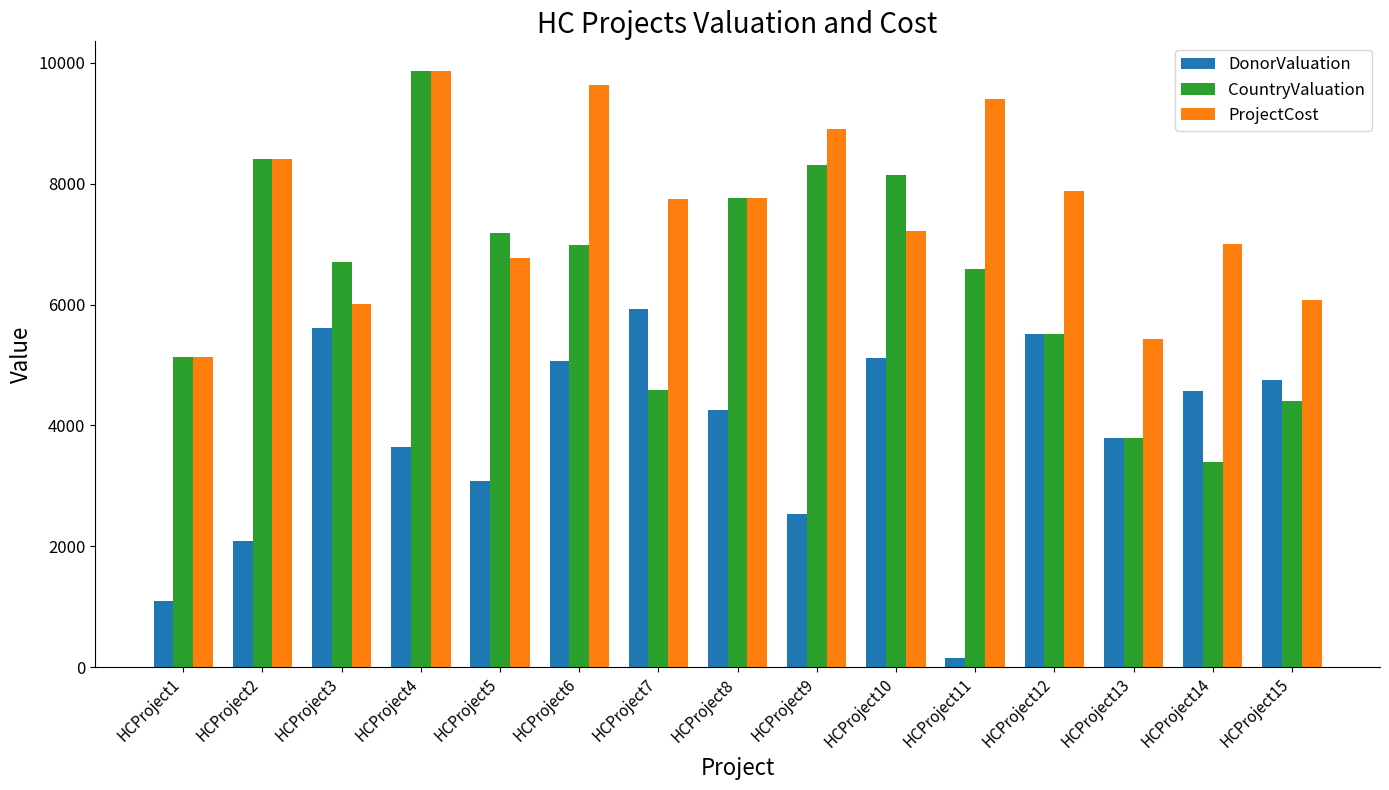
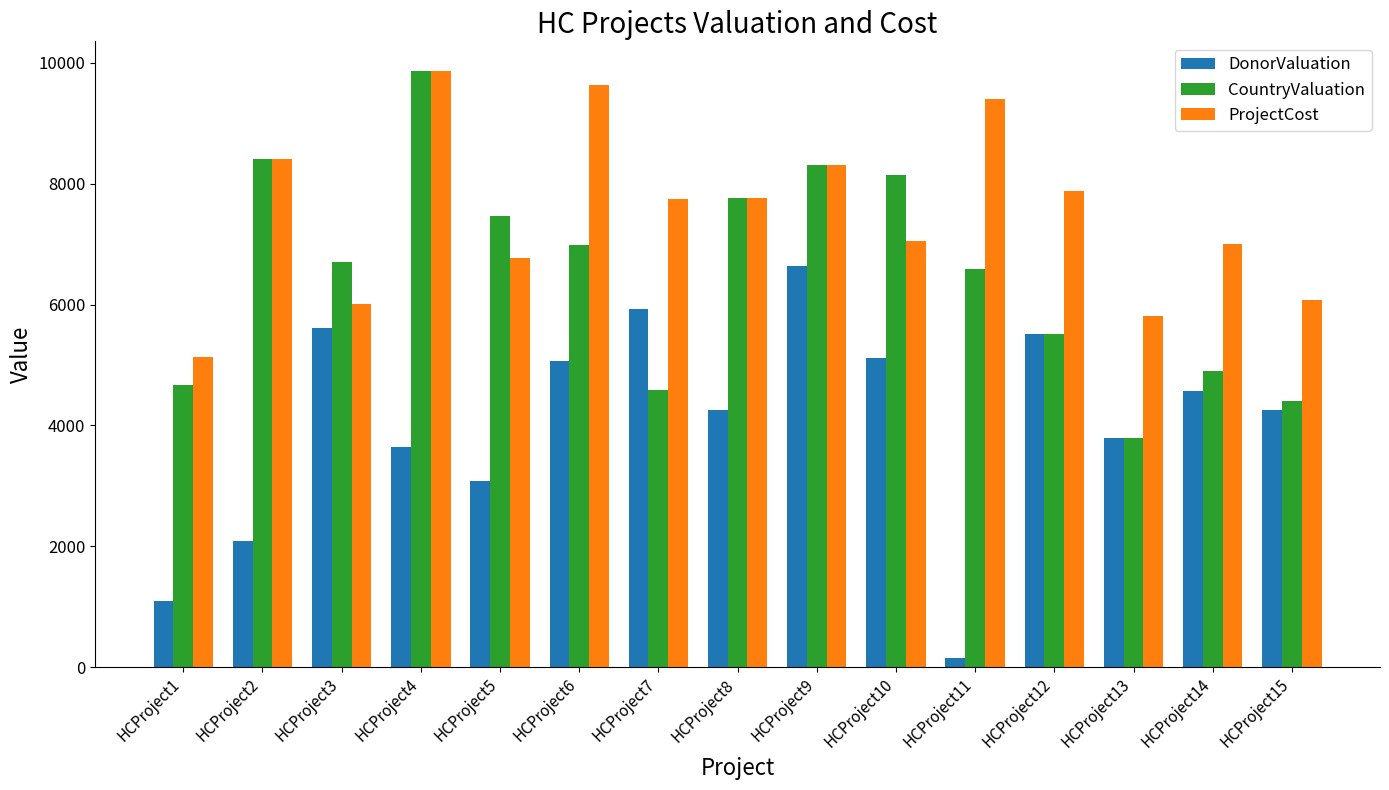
  {
    "DonorValuation": {
      "HCProject1": 1100,
      "HCProject2": 2100,
      "HCProject3": 5600,
      "HCProject4": 3600,
      "HCProject5": 3100,
      "HCProject6": 5100,
      "HCProject7": 5900,
      "HCProject8": 4300,
-     "HCProject9": 2500,
+     "HCProject9": 6600,
      "HCProject10": 5100,
      "HCProject11": 100,
      "HCProject12": 5500,
      "HCProject13": 3800,
      "HCProject14": 4600,
-     "HCProject15": 4800
+     "HCProject15": 4200
    },
    "CountryValuation": {
-     "HCProject1": 5100,
+     "HCProject1": 4700,
      "HCProject2": 8400,
      "HCProject3": 6700,
      "HCProject4": 9900,
-     "HCProject5": 7200,
+     "HCProject5": 7500,
      "HCProject6": 7000,
      "HCProject7": 4600,
      "HCProject8": 7800,
      "HCProject9": 8300,
      "HCProject10": 8200,
      "HCProject11": 6600,
      "HCProject12": 5500,
      "HCProject13": 3800,
-     "HCProject14": 3400,
+     "HCProject14": 4900,
      "HCProject15": 4400
    },
    "ProjectCost": {
      "HCProject1": 5100,
      "HCProject2": 8400,
      "HCProject3": 6000,
      "HCProject4": 9900,
      "HCProject5": 6800,
      "HCProject6": 9600,
      "HCProject7": 7800,
      "HCProject8": 7800,
-     "HCProject9": 8900,
-     "HCProject10": 7200,
+     "HCProject9": 8300,
+     "HCProject10": 7000,
      "HCProject11": 9400,
      "HCProject12": 7900,
-     "HCProject13": 5400,
+     "HCProject13": 5800,
      "HCProject14": 7000,
      "HCProject15": 6100
    }
  }
